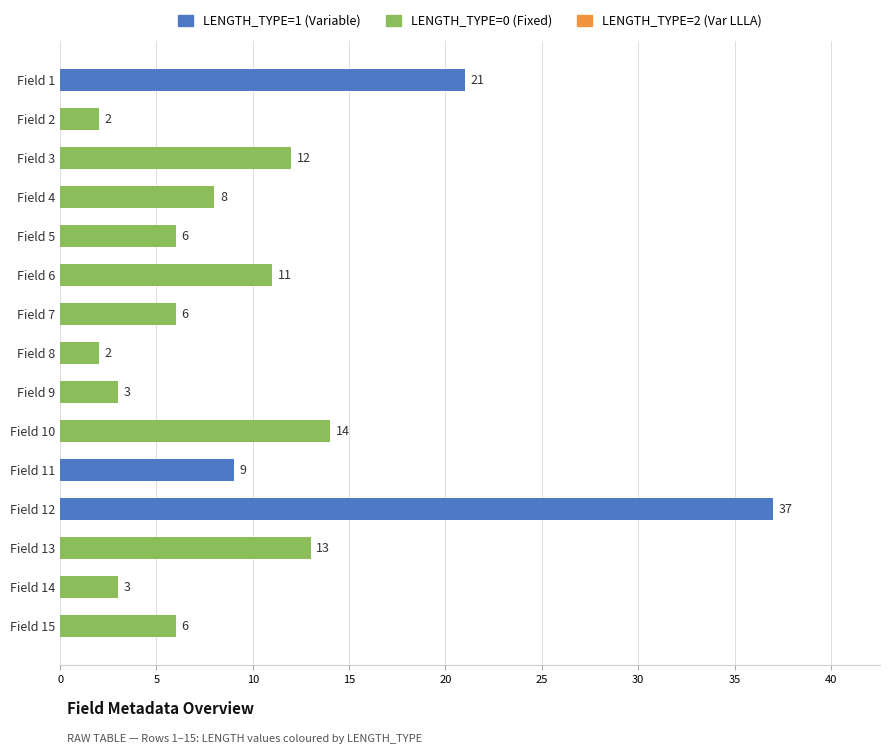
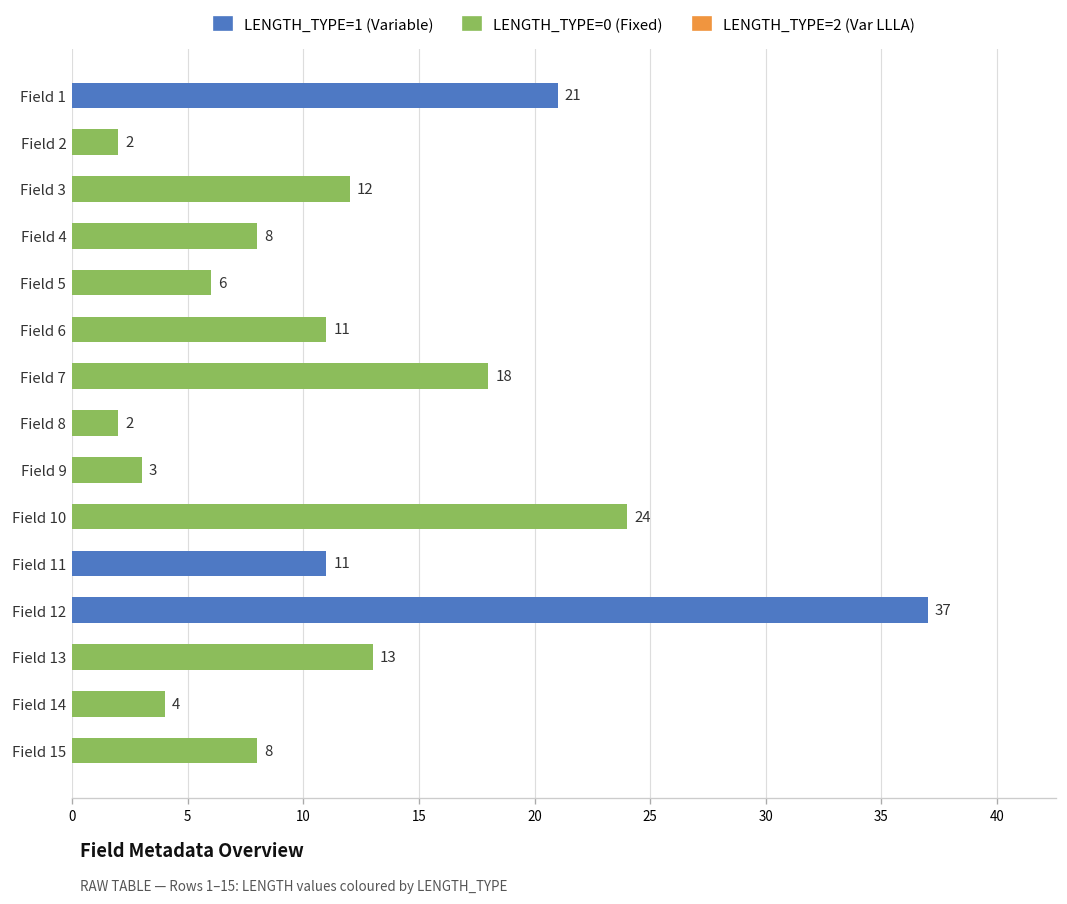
  {
    "Field 1": 21,
    "Field 2": 2,
    "Field 3": 12,
    "Field 4": 8,
    "Field 5": 6,
    "Field 6": 11,
-   "Field 7": 6,
+   "Field 7": 18,
    "Field 8": 2,
    "Field 9": 3,
-   "Field 10": 14,
-   "Field 11": 9,
+   "Field 10": 24,
+   "Field 11": 11,
    "Field 12": 37,
    "Field 13": 13,
-   "Field 14": 3,
-   "Field 15": 6
+   "Field 14": 4,
+   "Field 15": 8
  }
